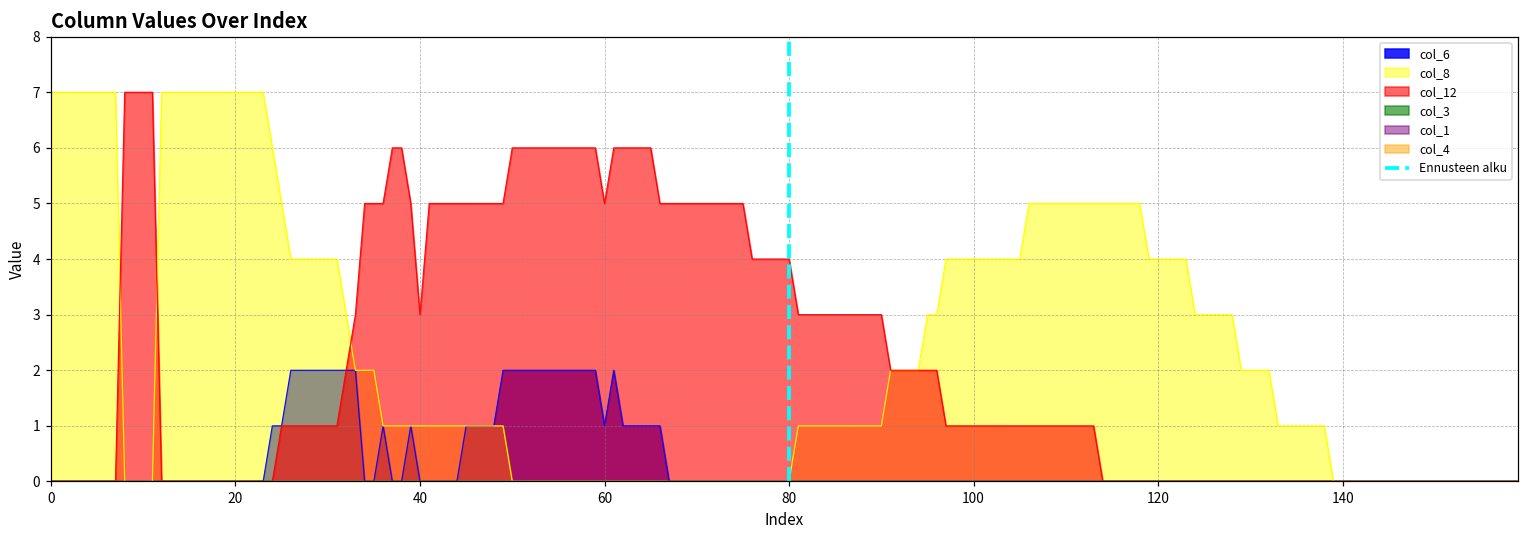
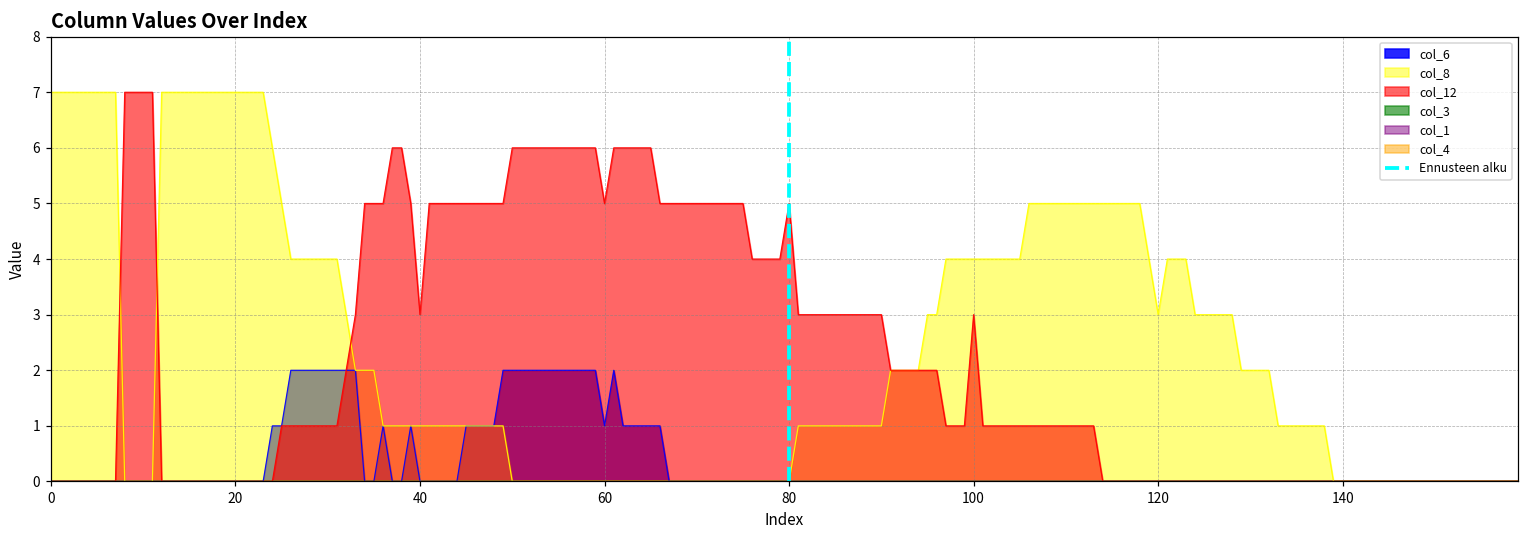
  {
    "col_6": {
      "60": 1
    },
    "col_8": {
      "0": 7,
      "20": 7,
      "40": 1,
      "100": 4,
-     "120": 4
+     "120": 3
    },
    "col_12": {
      "40": 3,
      "60": 5,
-     "80": 4,
-     "100": 1
+     "80": 5,
+     "100": 3
    }
  }
